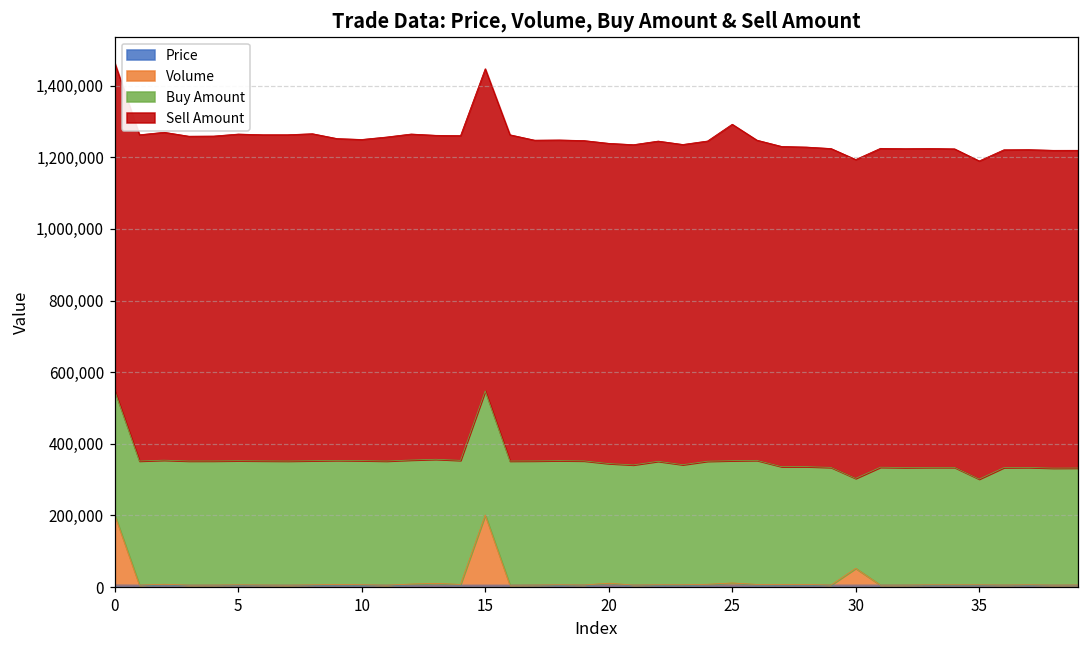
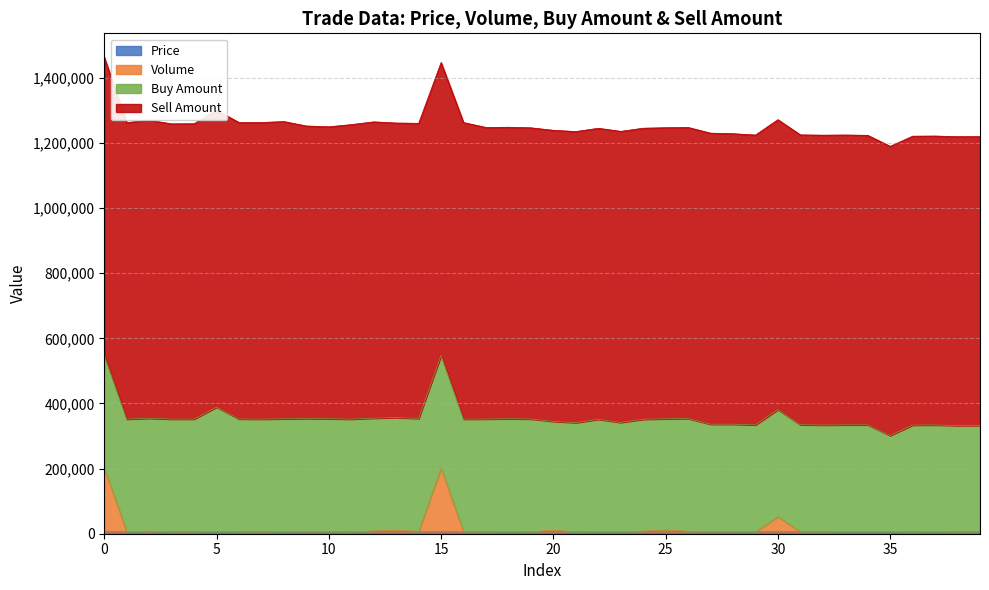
  {
    "Price": {
      "0": "10,000",
      "15": "10,000",
      "30": "10,000"
    },
    "Volume": {
      "0": "200,000",
      "15": "200,000",
      "30": "50,000"
    },
    "Buy Amount": {
      "0": "350,000",
-     "5": "350,000",
+     "5": "380,000",
      "10": "350,000",
      "15": "350,000",
      "20": "330,000",
      "25": "340,000",
-     "30": "250,000",
+     "30": "330,000",
      "35": "300,000"
    },
    "Sell Amount": {
      "0": "920,000",
      "10": "900,000",
      "15": "900,000",
      "20": "890,000",
-     "25": "940,000",
+     "25": "890,000",
      "30": "890,000",
      "35": "890,000"
    }
  }
